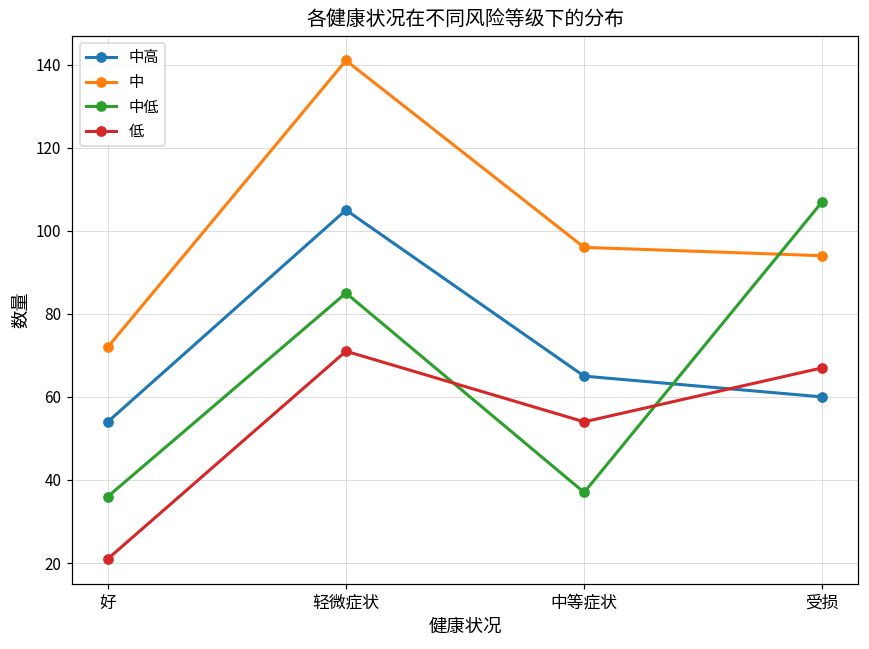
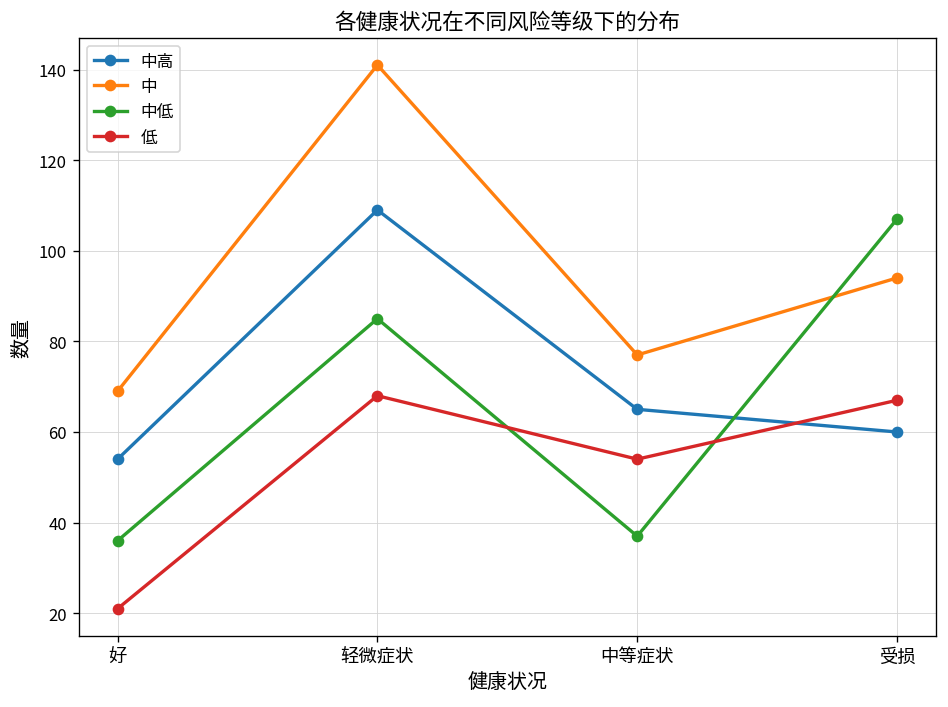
  {
    "中高": {
      "好": 54,
-     "轻微症状": 105,
+     "轻微症状": 109,
      "中等症状": 65,
      "受损": 60
    },
    "中": {
-     "好": 72,
+     "好": 69,
      "轻微症状": 141,
-     "中等症状": 96,
+     "中等症状": 77,
      "受损": 94
    },
    "中低": {
      "好": 36,
      "轻微症状": 85,
      "中等症状": 37,
      "受损": 107
    },
    "低": {
      "好": 21,
-     "轻微症状": 71,
+     "轻微症状": 68,
      "中等症状": 54,
      "受损": 67
    }
  }
